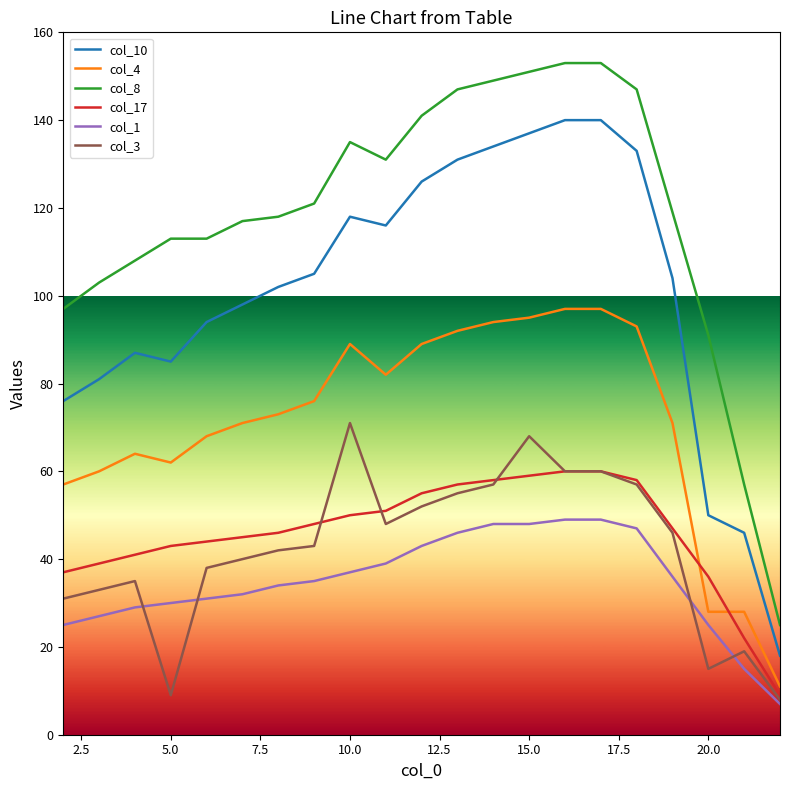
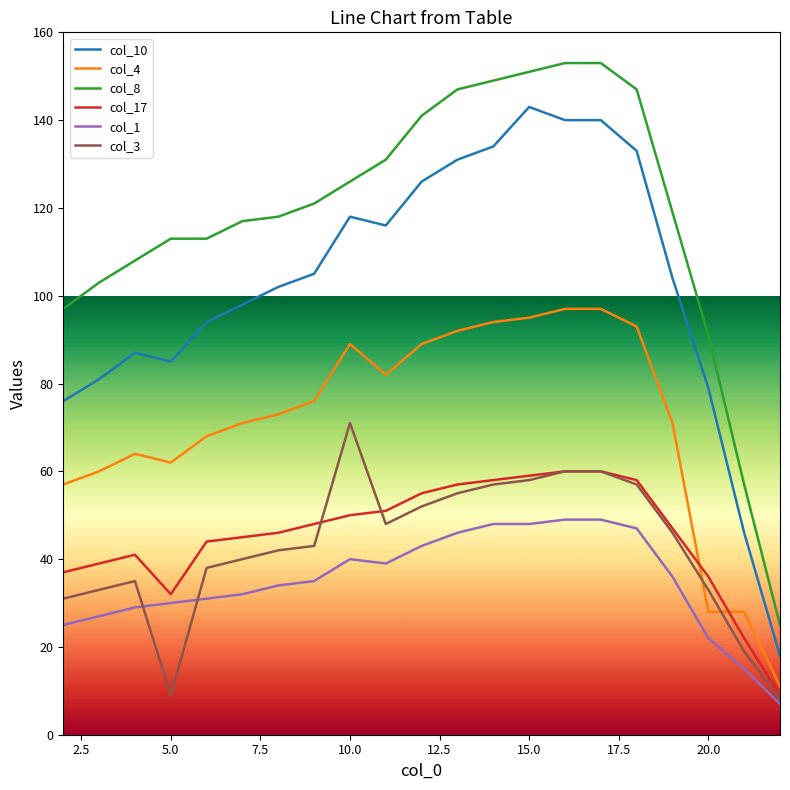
  {
    "col_10": {
      "5.0": 85,
      "10.0": 118,
-     "15.0": 137,
-     "20.0": 50
+     "15.0": 143,
+     "20.0": 79
    },
    "col_4": {
      "5.0": 62,
      "10.0": 89,
      "15.0": 95,
      "20.0": 28
    },
    "col_8": {
      "5.0": 113,
-     "10.0": 135,
+     "10.0": 126,
      "15.0": 151,
      "20.0": 91
    },
    "col_17": {
-     "5.0": 43,
+     "5.0": 32,
      "10.0": 50,
      "15.0": 59,
      "20.0": 36
    },
    "col_1": {
      "5.0": 30,
-     "10.0": 37,
+     "10.0": 40,
      "15.0": 48,
-     "20.0": 25
+     "20.0": 22
    },
    "col_3": {
      "5.0": 9,
      "10.0": 71,
-     "15.0": 68,
-     "20.0": 15
+     "15.0": 58,
+     "20.0": 33
    }
  }
